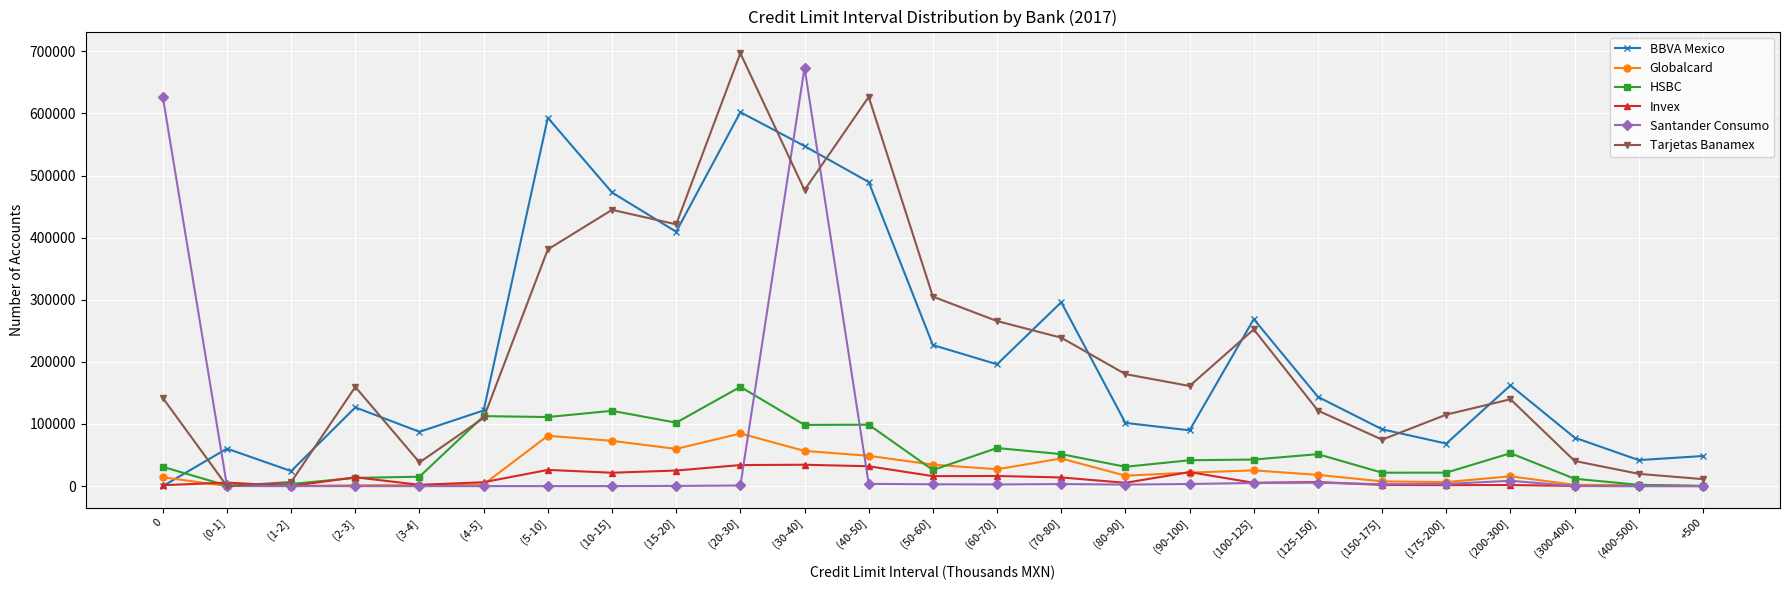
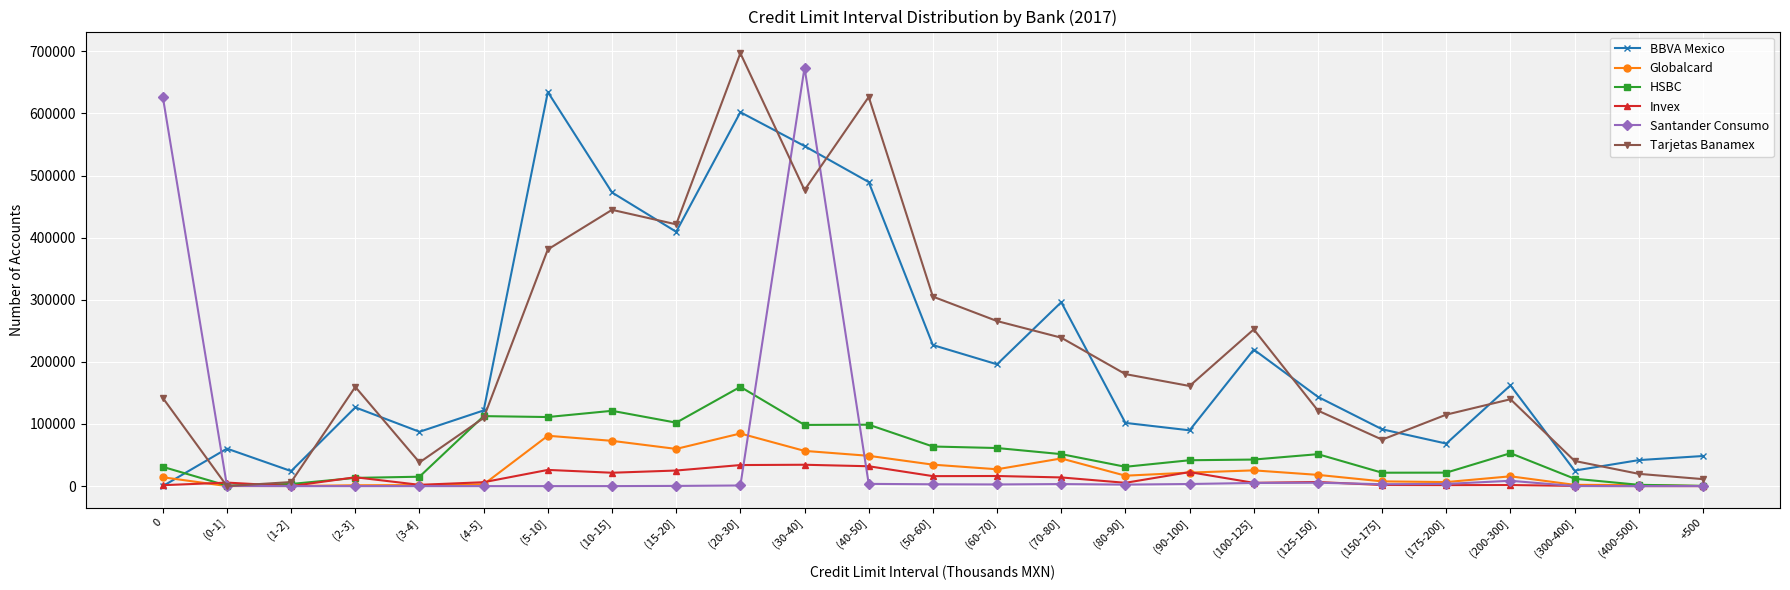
  {
    "BBVA Mexico": {
      "(0-1]": 60000,
      "(1-2]": 20000,
      "(2-3]": 130000,
      "(3-4]": 90000,
      "(4-5]": 120000,
-     "(5-10]": 590000,
+     "(5-10]": 630000,
      "(10-15]": 470000,
      "(15-20]": 410000,
      "(20-30]": 600000,
      "(30-40]": 550000,
      "(40-50]": 490000,
      "(50-60]": 230000,
      "(60-70]": 200000,
      "(70-80]": 300000,
      "(80-90]": 100000,
      "(90-100]": 90000,
-     "(100-125]": 270000,
+     "(100-125]": 220000,
      "(125-150]": 140000,
      "(150-175]": 90000,
      "(175-200]": 70000,
      "(200-300]": 160000,
-     "(300-400]": 80000,
+     "(300-400]": 20000,
      "(400-500]": 40000,
      "+500": 50000
    },
    "Globalcard": {
      "0": 10000,
      "(5-10]": 80000,
      "(10-15]": 70000,
      "(15-20]": 60000,
      "(20-30]": 80000,
      "(30-40]": 60000,
      "(40-50]": 50000,
      "(50-60]": 30000,
      "(60-70]": 30000,
      "(70-80]": 40000,
      "(80-90]": 20000,
      "(100-125]": 30000,
      "(125-150]": 20000,
      "(150-175]": 10000,
      "(200-300]": 20000
    },
    "HSBC": {
      "0": 30000,
      "(3-4]": 20000,
      "(5-10]": 110000,
      "(10-15]": 120000,
      "(15-20]": 100000,
      "(20-30]": 160000,
      "(30-40]": 100000,
      "(40-50]": 100000,
-     "(50-60]": 30000,
+     "(50-60]": 60000,
      "(60-70]": 60000,
      "(70-80]": 50000,
      "(80-90]": 30000,
      "(90-100]": 40000,
      "(100-125]": 40000,
      "(125-150]": 50000,
      "(150-175]": 20000,
      "(175-200]": 20000,
      "(200-300]": 50000,
      "(300-400]": 10000
    },
    "Invex": {
      "(0-1]": 10000,
      "(5-10]": 30000,
      "(10-15]": 20000,
      "(15-20]": 30000,
      "(20-30]": 30000,
      "(30-40]": 30000,
      "(40-50]": 30000,
      "(50-60]": 20000,
      "(60-70]": 20000,
      "(70-80]": 10000,
      "(200-300]": 0
    },
    "Santander Consumo": {
      "0": 630000,
      "(5-10]": 0,
      "(10-15]": 0,
      "(15-20]": 0,
      "(20-30]": 0,
      "(30-40]": 670000,
      "(40-50]": 0,
      "(50-60]": 0,
      "(60-70]": 0,
      "(70-80]": 0,
      "(90-100]": 0,
      "(200-300]": 10000
    },
    "Tarjetas Banamex": {
      "0": 140000,
      "(2-3]": 160000,
      "(3-4]": 40000,
      "(5-10]": 380000,
      "(10-15]": 440000,
      "(15-20]": 420000,
      "(20-30]": 700000,
      "(30-40]": 480000,
      "(40-50]": 630000,
      "(50-60]": 310000,
      "(60-70]": 270000,
      "(70-80]": 240000,
      "(80-90]": 180000,
      "(90-100]": 160000,
      "(100-125]": 250000,
      "(125-150]": 120000,
      "(150-175]": 70000,
      "(175-200]": 120000,
      "(200-300]": 140000,
      "(300-400]": 40000,
      "(400-500]": 20000,
      "+500": 10000
    }
  }
